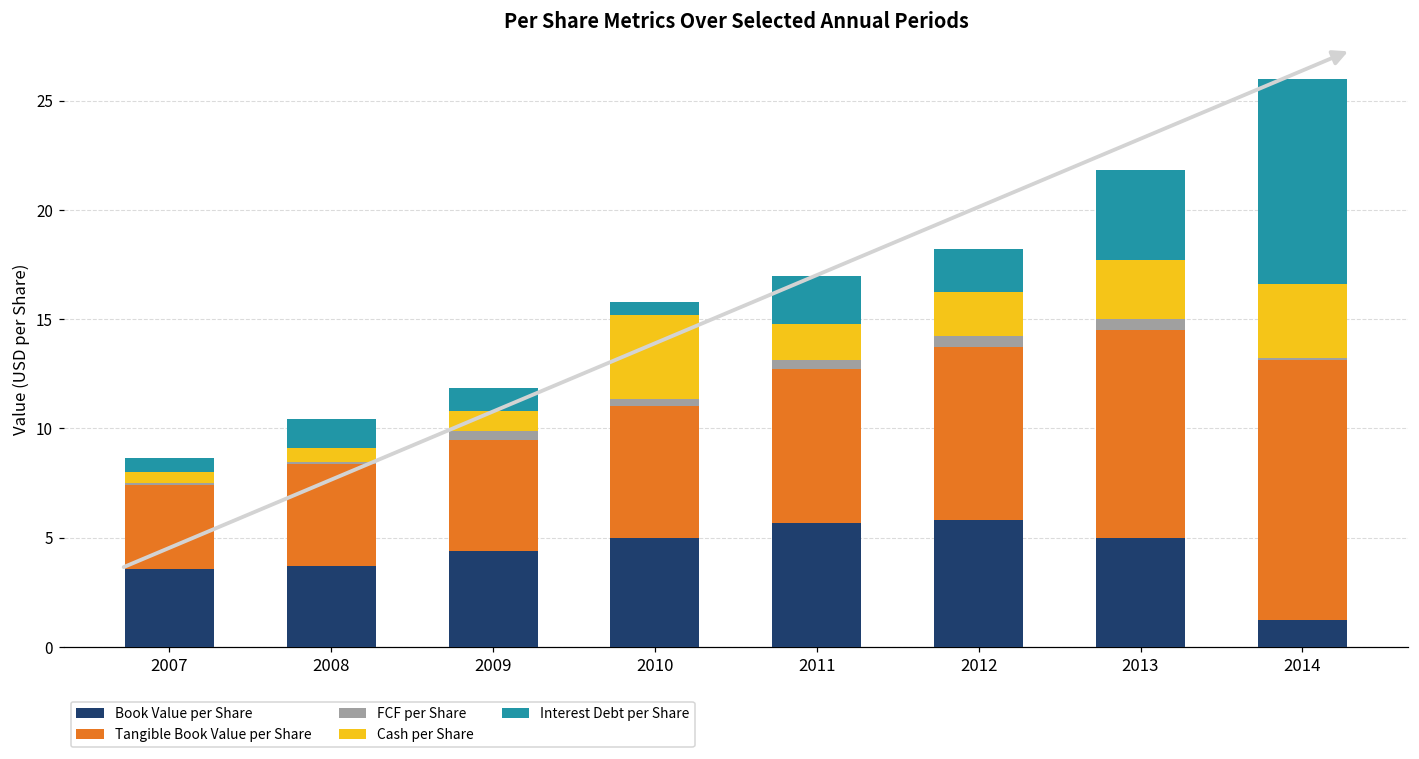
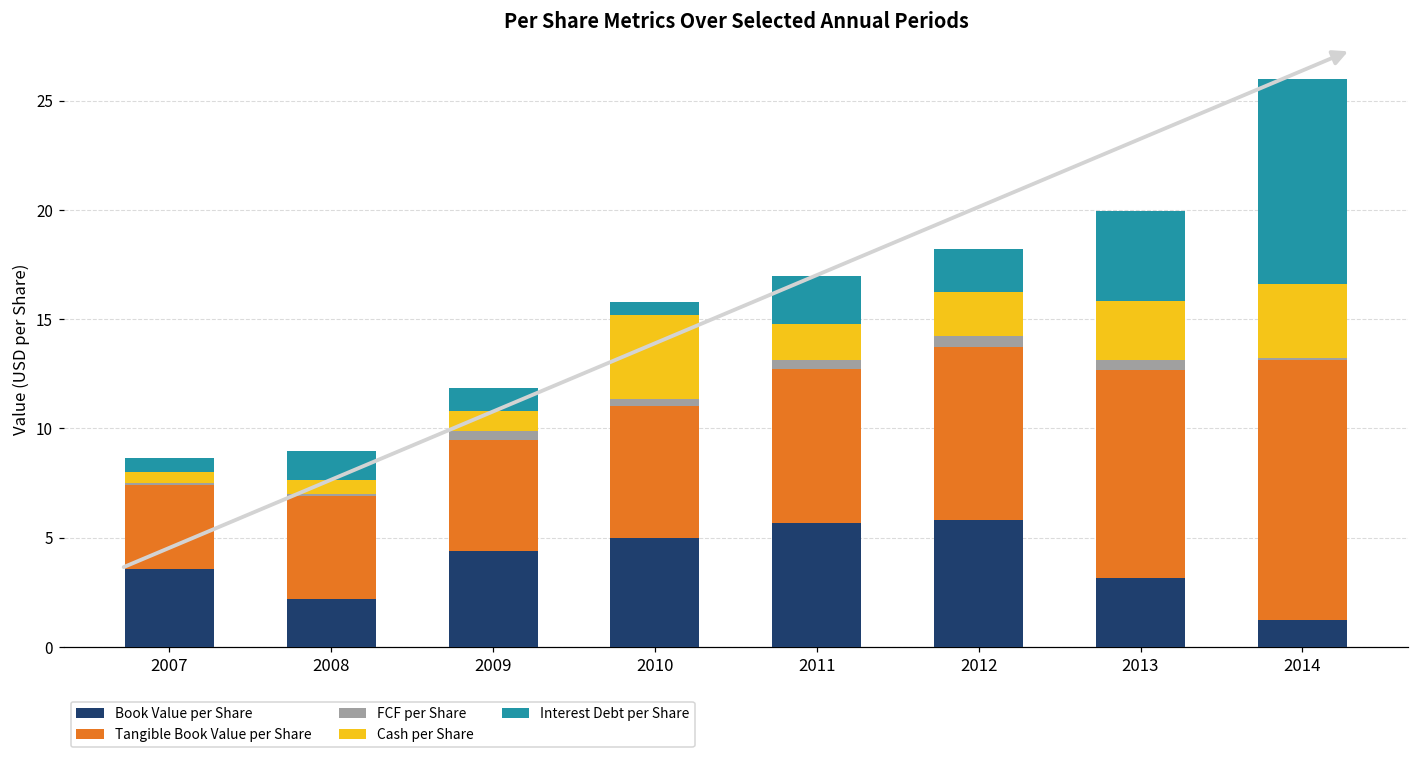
  {
    "Book Value per Share": {
      "2007": 3.6,
-     "2008": 3.7,
+     "2008": 2.2,
      "2009": 4.4,
      "2010": 5.0,
      "2011": 5.7,
      "2012": 5.8,
-     "2013": 5.0,
+     "2013": 3.1,
      "2014": 1.2
    },
    "Tangible Book Value per Share": {
      "2007": 3.8,
      "2008": 4.7,
      "2009": 5.1,
      "2010": 6.0,
      "2011": 7.1,
      "2012": 7.9,
      "2013": 9.5,
      "2014": 11.9
    },
    "FCF per Share": {
      "2007": 0.1,
      "2009": 0.4,
      "2010": 0.3,
      "2011": 0.4,
      "2012": 0.5,
      "2013": 0.5
    },
    "Cash per Share": {
      "2007": 0.5,
      "2008": 0.7,
      "2009": 0.9,
      "2010": 3.8,
      "2011": 1.6,
      "2012": 2.0,
      "2013": 2.7,
      "2014": 3.4
    },
    "Interest Debt per Share": {
      "2007": 0.6,
      "2008": 1.3,
      "2009": 1.1,
      "2010": 0.6,
      "2011": 2.2,
      "2012": 2.0,
      "2013": 4.1,
      "2014": 9.4
    }
  }
